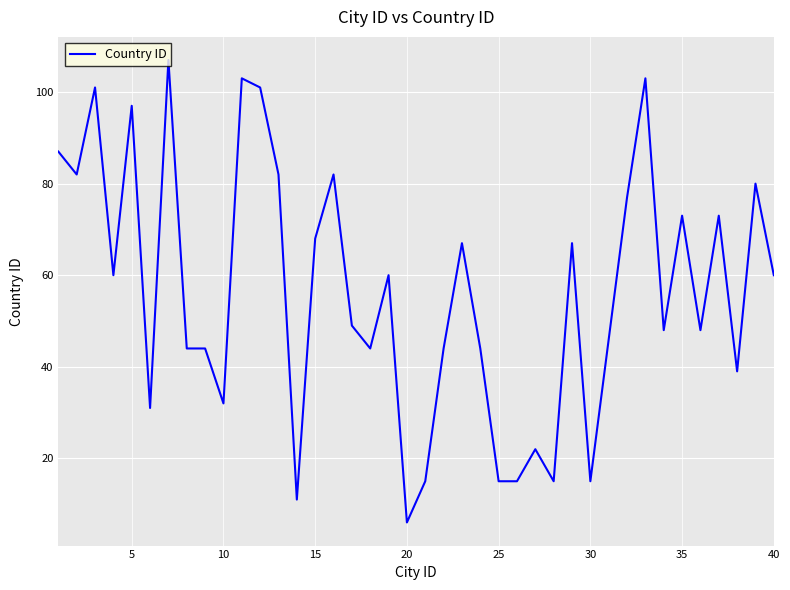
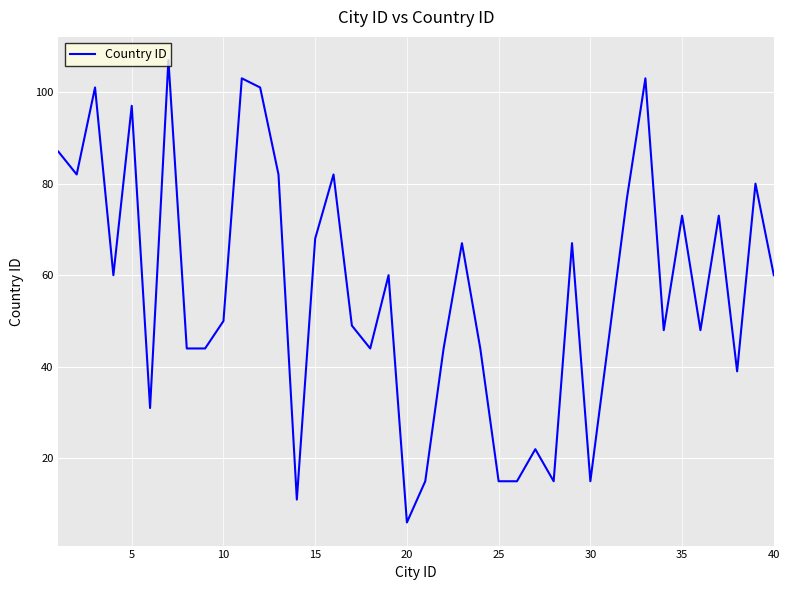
  {
    "5": 97,
-   "10": 32,
+   "10": 50,
    "15": 68,
    "20": 6,
    "25": 15,
    "30": 15,
    "35": 73,
    "40": 60
  }
